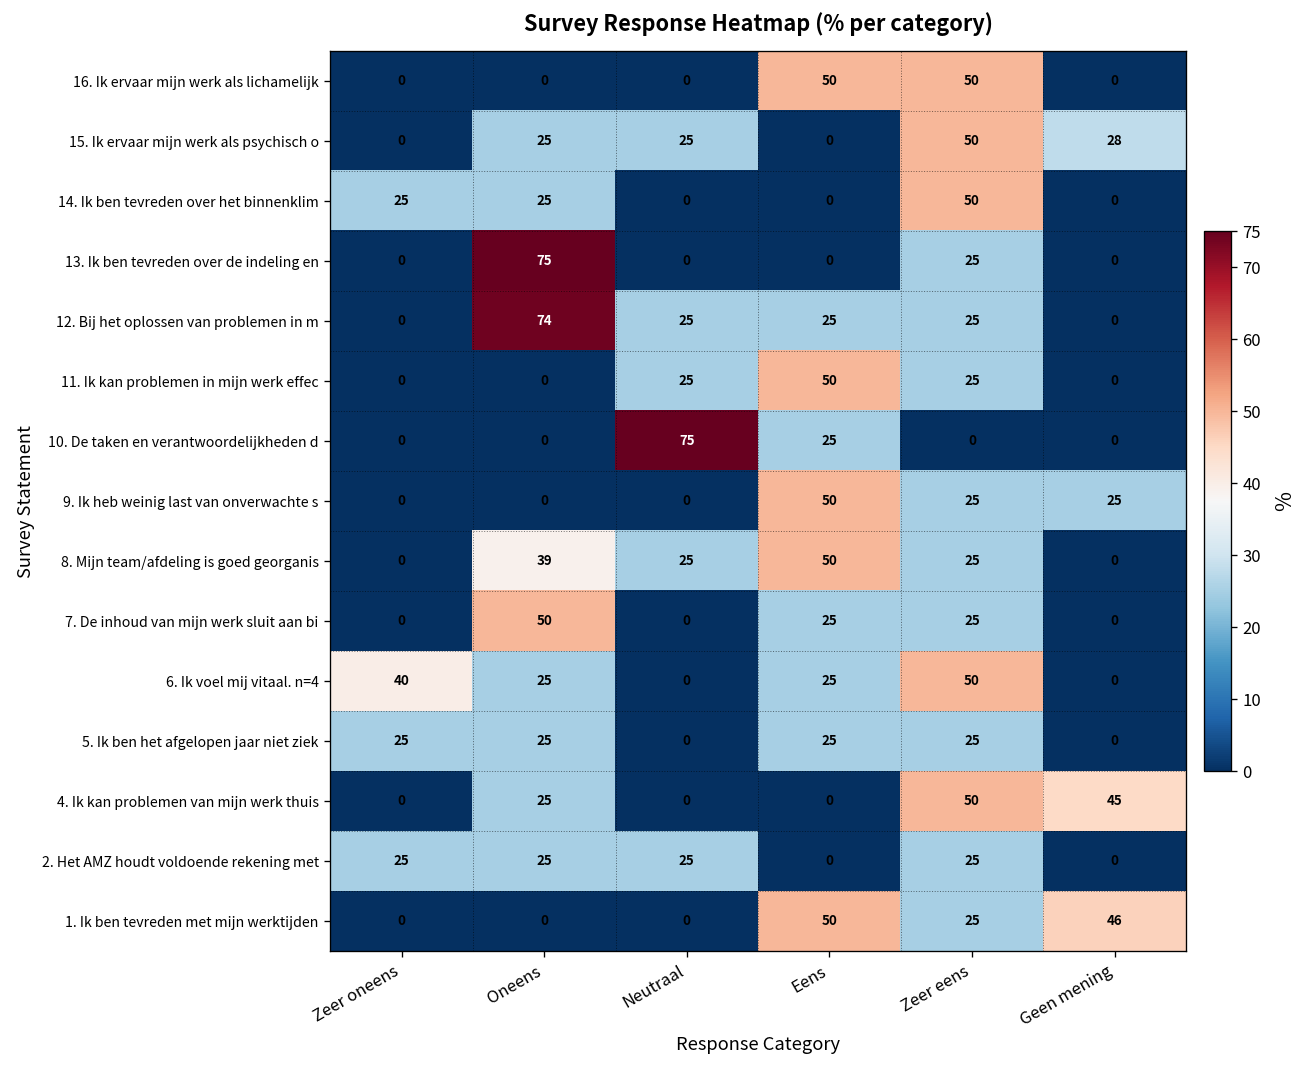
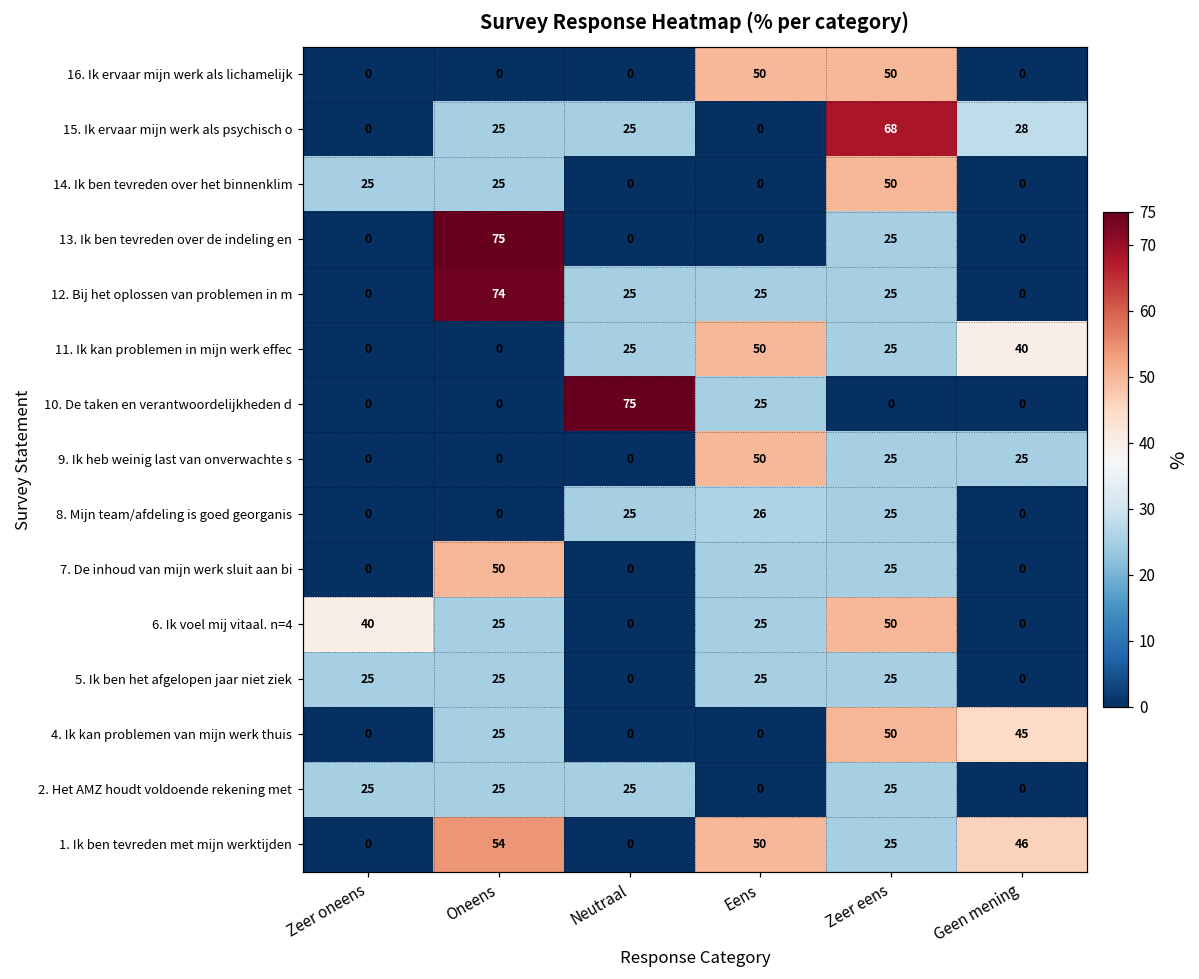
  {
    "16. Ik ervaar mijn werk als lichamelijk": {
      "Zeer oneens": 0,
      "Oneens": 0,
      "Neutraal": 0,
      "Eens": 50,
      "Zeer eens": 50,
      "Geen mening": 0
    },
    "15. Ik ervaar mijn werk als psychisch o": {
      "Zeer oneens": 0,
      "Oneens": 25,
      "Neutraal": 25,
      "Eens": 0,
-     "Zeer eens": 50,
+     "Zeer eens": 68,
      "Geen mening": 28
    },
    "14. Ik ben tevreden over het binnenklim": {
      "Zeer oneens": 25,
      "Oneens": 25,
      "Neutraal": 0,
      "Eens": 0,
      "Zeer eens": 50,
      "Geen mening": 0
    },
    "13. Ik ben tevreden over de indeling en": {
      "Zeer oneens": 0,
      "Oneens": 75,
      "Neutraal": 0,
      "Eens": 0,
      "Zeer eens": 25,
      "Geen mening": 0
    },
    "12. Bij het oplossen van problemen in m": {
      "Zeer oneens": 0,
      "Oneens": 74,
      "Neutraal": 25,
      "Eens": 25,
      "Zeer eens": 25,
      "Geen mening": 0
    },
    "11. Ik kan problemen in mijn werk effec": {
      "Zeer oneens": 0,
      "Oneens": 0,
      "Neutraal": 25,
      "Eens": 50,
      "Zeer eens": 25,
-     "Geen mening": 0
+     "Geen mening": 40
    },
    "10. De taken en verantwoordelijkheden d": {
      "Zeer oneens": 0,
      "Oneens": 0,
      "Neutraal": 75,
      "Eens": 25,
      "Zeer eens": 0,
      "Geen mening": 0
    },
    "9. Ik heb weinig last van onverwachte s": {
      "Zeer oneens": 0,
      "Oneens": 0,
      "Neutraal": 0,
      "Eens": 50,
      "Zeer eens": 25,
      "Geen mening": 25
    },
    "8. Mijn team/afdeling is goed georganis": {
      "Zeer oneens": 0,
-     "Oneens": 39,
+     "Oneens": 0,
      "Neutraal": 25,
-     "Eens": 50,
+     "Eens": 26,
      "Zeer eens": 25,
      "Geen mening": 0
    },
    "7. De inhoud van mijn werk sluit aan bi": {
      "Zeer oneens": 0,
      "Oneens": 50,
      "Neutraal": 0,
      "Eens": 25,
      "Zeer eens": 25,
      "Geen mening": 0
    },
    "6. Ik voel mij vitaal. n=4": {
      "Zeer oneens": 40,
      "Oneens": 25,
      "Neutraal": 0,
      "Eens": 25,
      "Zeer eens": 50,
      "Geen mening": 0
    },
    "5. Ik ben het afgelopen jaar niet ziek": {
      "Zeer oneens": 25,
      "Oneens": 25,
      "Neutraal": 0,
      "Eens": 25,
      "Zeer eens": 25,
      "Geen mening": 0
    },
    "4. Ik kan problemen van mijn werk thuis": {
      "Zeer oneens": 0,
      "Oneens": 25,
      "Neutraal": 0,
      "Eens": 0,
      "Zeer eens": 50,
      "Geen mening": 45
    },
    "2. Het AMZ houdt voldoende rekening met": {
      "Zeer oneens": 25,
      "Oneens": 25,
      "Neutraal": 25,
      "Eens": 0,
      "Zeer eens": 25,
      "Geen mening": 0
    },
    "1. Ik ben tevreden met mijn werktijden": {
      "Zeer oneens": 0,
-     "Oneens": 0,
+     "Oneens": 54,
      "Neutraal": 0,
      "Eens": 50,
      "Zeer eens": 25,
      "Geen mening": 46
    }
  }
